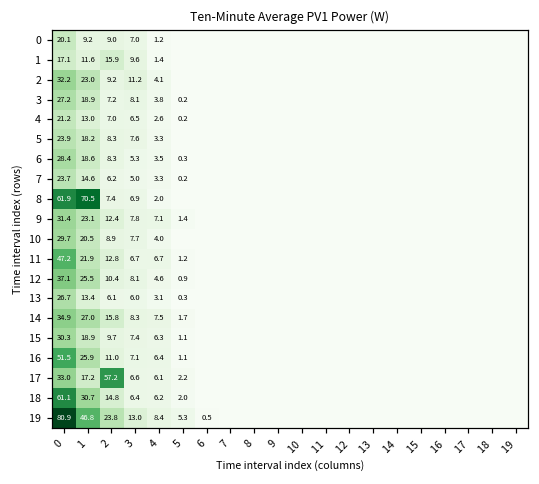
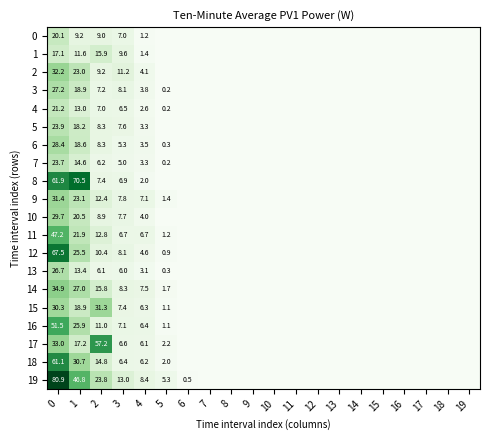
  {
    "0": {
      "0": 20.1,
      "1": 9.2,
      "2": 9.0,
      "3": 7.0,
      "4": 1.2
    },
    "1": {
      "0": 17.1,
      "1": 11.6,
      "2": 15.9,
      "3": 9.6,
      "4": 1.4
    },
    "2": {
      "0": 32.2,
      "1": 23.0,
      "2": 9.2,
      "3": 11.2,
      "4": 4.1
    },
    "3": {
      "0": 27.2,
      "1": 18.9,
      "2": 7.2,
      "3": 8.1,
      "4": 3.8,
      "5": 0.2
    },
    "4": {
      "0": 21.2,
      "1": 13.0,
      "2": 7.0,
      "3": 6.5,
      "4": 2.6,
      "5": 0.2
    },
    "5": {
      "0": 23.9,
      "1": 18.2,
      "2": 8.3,
      "3": 7.6,
      "4": 3.3
    },
    "6": {
      "0": 28.4,
      "1": 18.6,
      "2": 8.3,
      "3": 5.3,
      "4": 3.5,
      "5": 0.3
    },
    "7": {
      "0": 23.7,
      "1": 14.6,
      "2": 6.2,
      "3": 5.0,
      "4": 3.3,
      "5": 0.2
    },
    "8": {
      "0": 61.9,
      "1": 70.5,
      "2": 7.4,
      "3": 6.9,
      "4": 2.0
    },
    "9": {
      "0": 31.4,
      "1": 23.1,
      "2": 12.4,
      "3": 7.8,
      "4": 7.1,
      "5": 1.4
    },
    "10": {
      "0": 29.7,
      "1": 20.5,
      "2": 8.9,
      "3": 7.7,
      "4": 4.0
    },
    "11": {
      "0": 47.2,
      "1": 21.9,
      "2": 12.8,
      "3": 6.7,
      "4": 6.7,
      "5": 1.2
    },
    "12": {
-     "0": 37.1,
+     "0": 67.5,
      "1": 25.5,
      "2": 10.4,
      "3": 8.1,
      "4": 4.6,
      "5": 0.9
    },
    "13": {
      "0": 26.7,
      "1": 13.4,
      "2": 6.1,
      "3": 6.0,
      "4": 3.1,
      "5": 0.3
    },
    "14": {
      "0": 34.9,
      "1": 27.0,
      "2": 15.8,
      "3": 8.3,
      "4": 7.5,
      "5": 1.7
    },
    "15": {
      "0": 30.3,
      "1": 18.9,
-     "2": 9.7,
+     "2": 31.3,
      "3": 7.4,
      "4": 6.3,
      "5": 1.1
    },
    "16": {
      "0": 51.5,
      "1": 25.9,
      "2": 11.0,
      "3": 7.1,
      "4": 6.4,
      "5": 1.1
    },
    "17": {
      "0": 33.0,
      "1": 17.2,
      "2": 57.2,
      "3": 6.6,
      "4": 6.1,
      "5": 2.2
    },
    "18": {
      "0": 61.1,
      "1": 30.7,
      "2": 14.8,
      "3": 6.4,
      "4": 6.2,
      "5": 2.0
    },
    "19": {
      "0": 80.9,
      "1": 46.8,
      "2": 23.8,
      "3": 13.0,
      "4": 8.4,
      "5": 5.3,
      "6": 0.5
    }
  }
